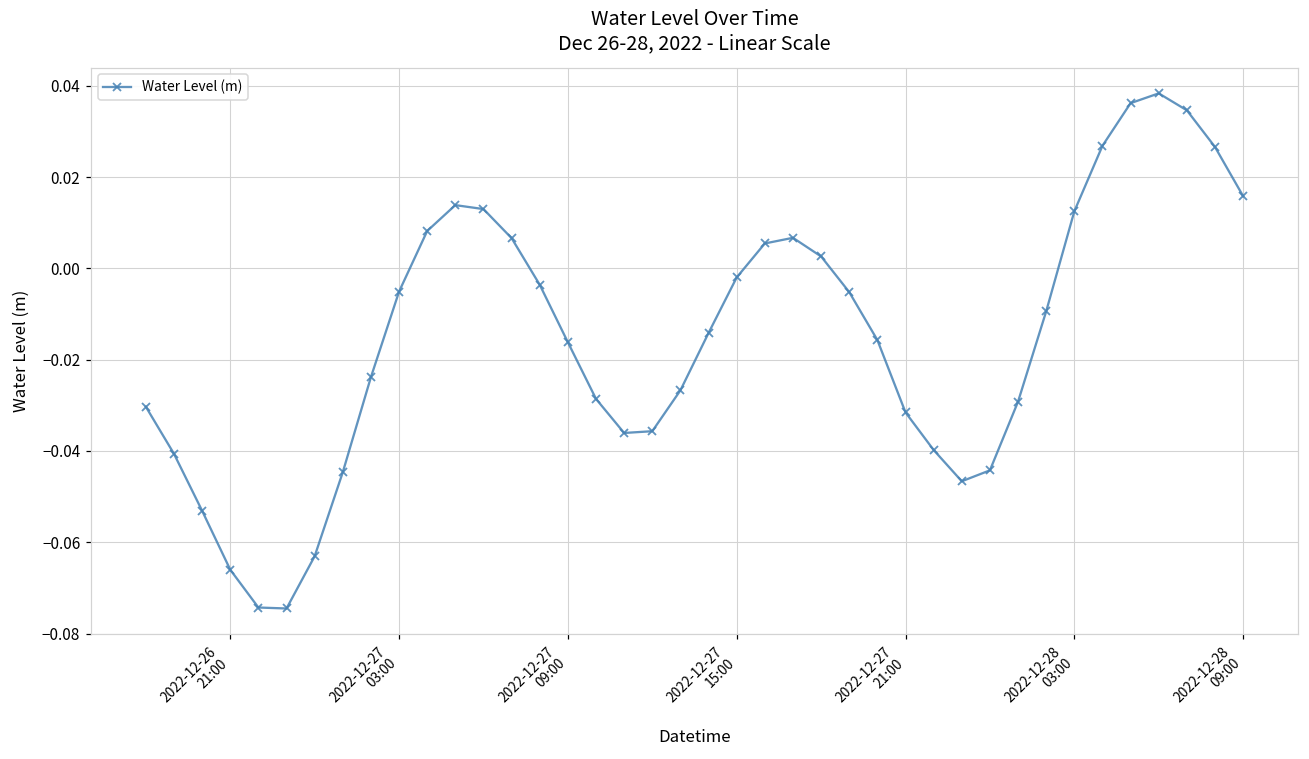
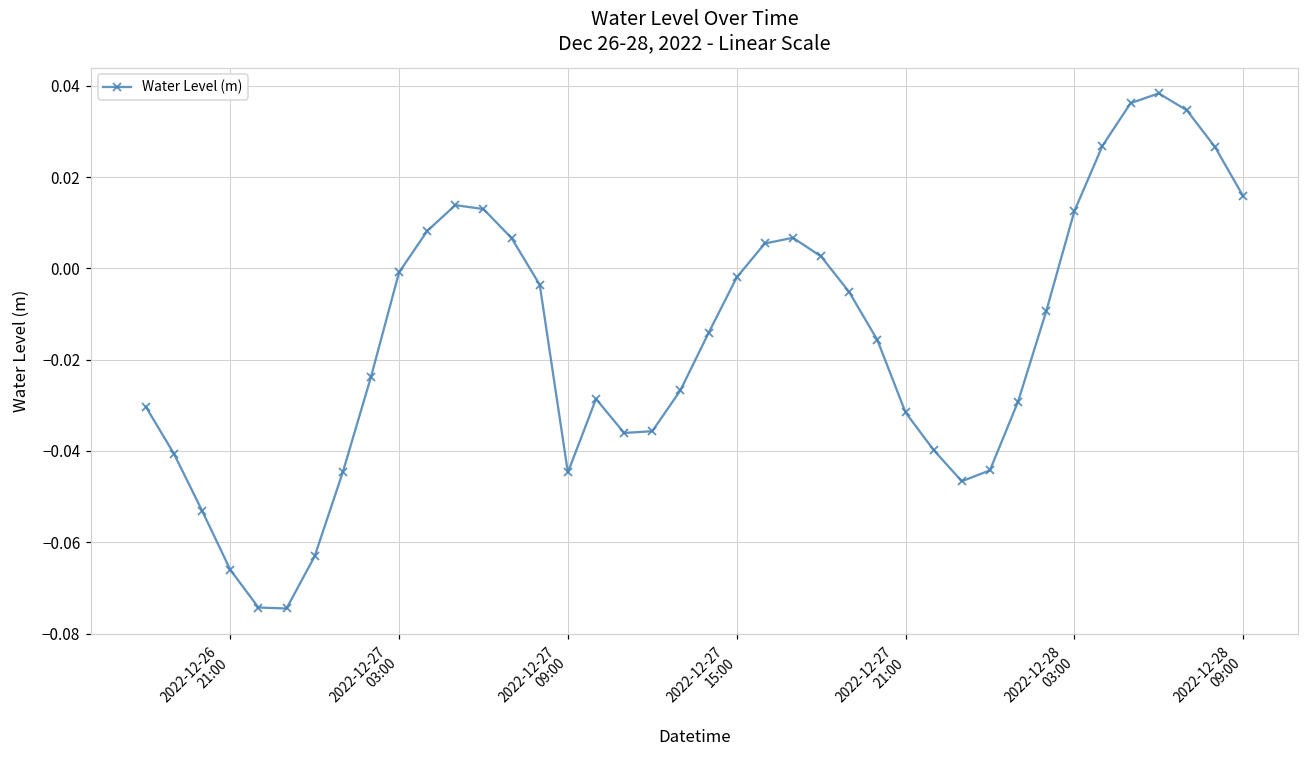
  {
    "2022-12-26 21:00": -0.066,
-   "2022-12-27 03:00": -0.005,
-   "2022-12-27 09:00": -0.016,
+   "2022-12-27 03:00": -0.001,
+   "2022-12-27 09:00": -0.045,
    "2022-12-27 15:00": -0.002,
    "2022-12-27 21:00": -0.032,
    "2022-12-28 03:00": 0.012,
    "2022-12-28 09:00": 0.016
  }
